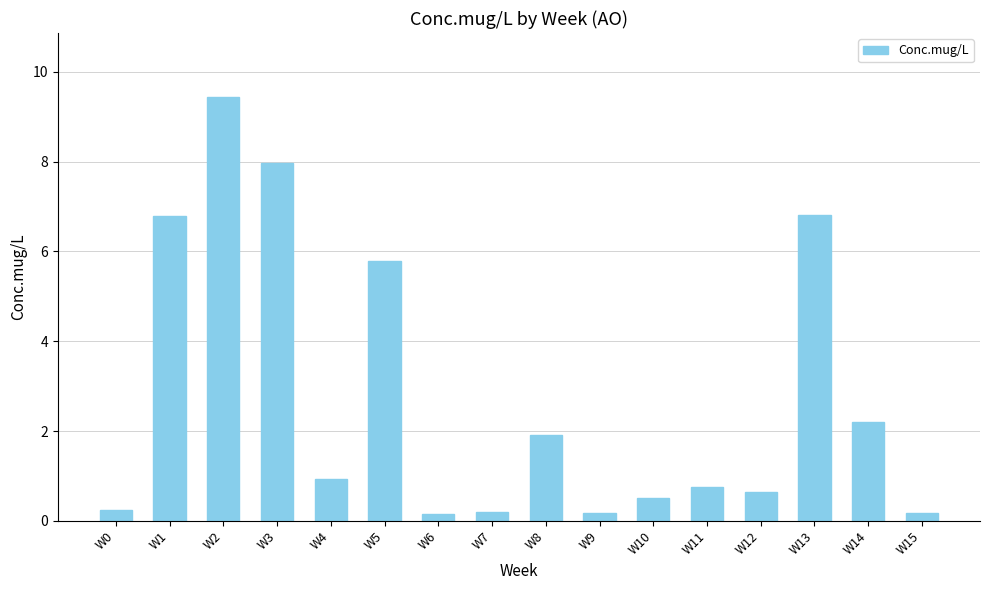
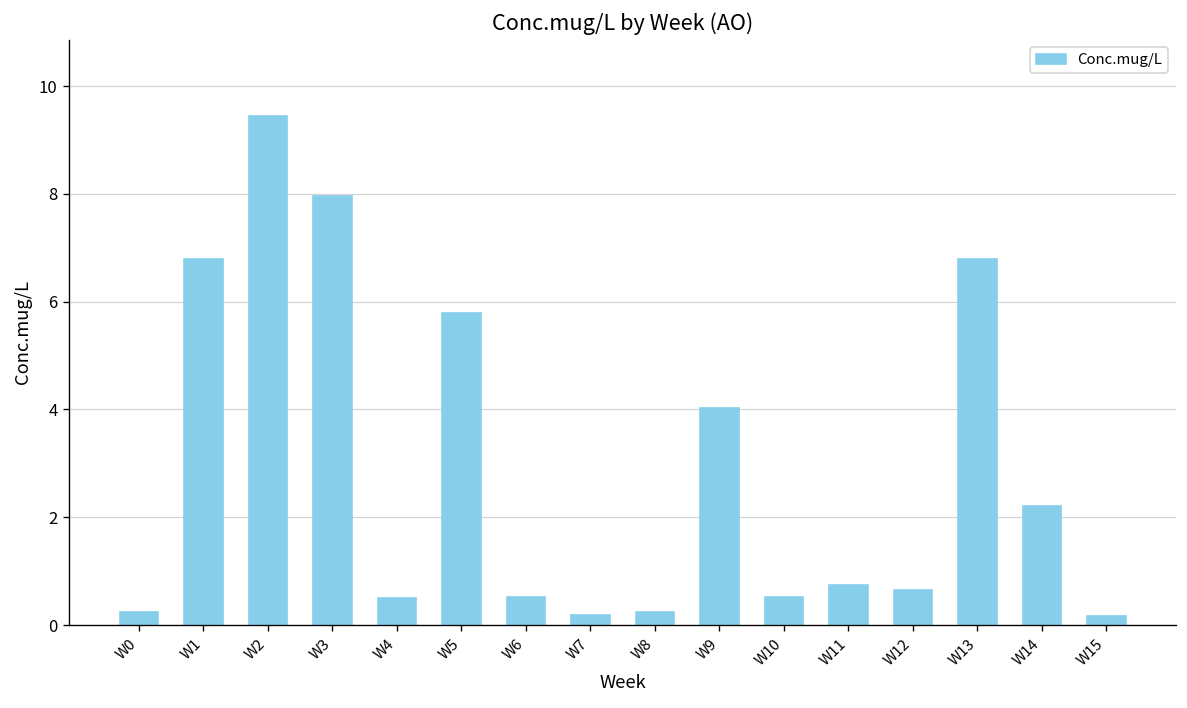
  {
    "W0": 0.2,
    "W1": 6.8,
    "W2": 9.4,
    "W3": 8.0,
-   "W4": 0.9,
+   "W4": 0.5,
    "W5": 5.8,
-   "W6": 0.1,
+   "W6": 0.5,
    "W7": 0.2,
-   "W8": 1.9,
-   "W9": 0.2,
+   "W8": 0.3,
+   "W9": 4.0,
    "W10": 0.5,
    "W11": 0.7,
    "W12": 0.7,
    "W13": 6.8,
    "W14": 2.2,
    "W15": 0.2
  }
